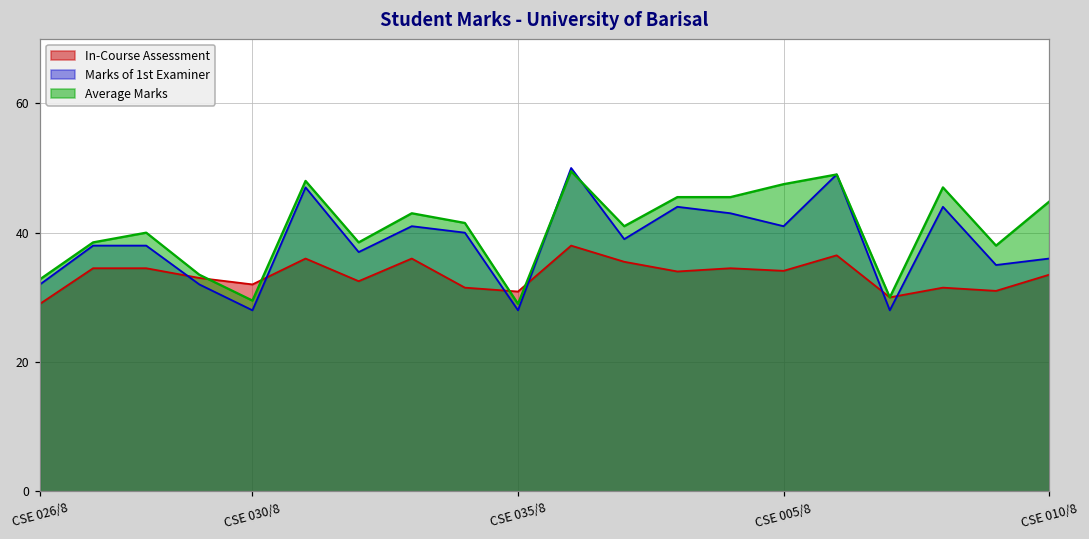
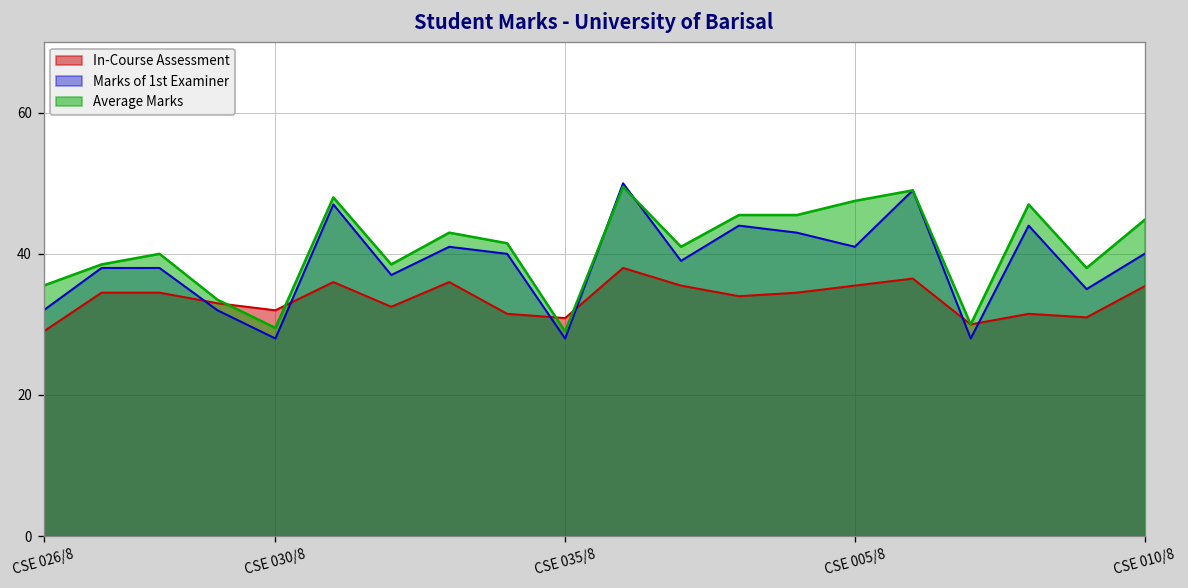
  {
    "In-Course Assessment": {
      "CSE 026/8": 29,
      "CSE 030/8": 32,
      "CSE 035/8": 31,
-     "CSE 005/8": 34,
-     "CSE 010/8": 34
+     "CSE 005/8": 36,
+     "CSE 010/8": 35
    },
    "Marks of 1st Examiner": {
      "CSE 026/8": 32,
      "CSE 030/8": 28,
      "CSE 035/8": 28,
      "CSE 005/8": 41,
-     "CSE 010/8": 36
+     "CSE 010/8": 40
    },
    "Average Marks": {
-     "CSE 026/8": 33,
+     "CSE 026/8": 36,
      "CSE 030/8": 30,
      "CSE 035/8": 29,
      "CSE 005/8": 48,
      "CSE 010/8": 45
    }
  }
